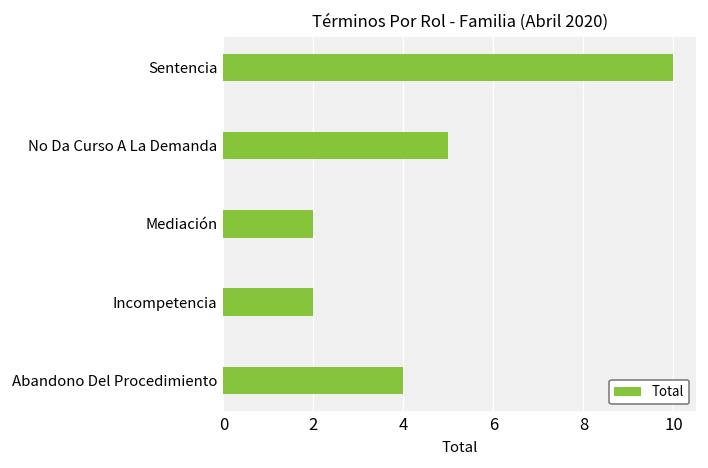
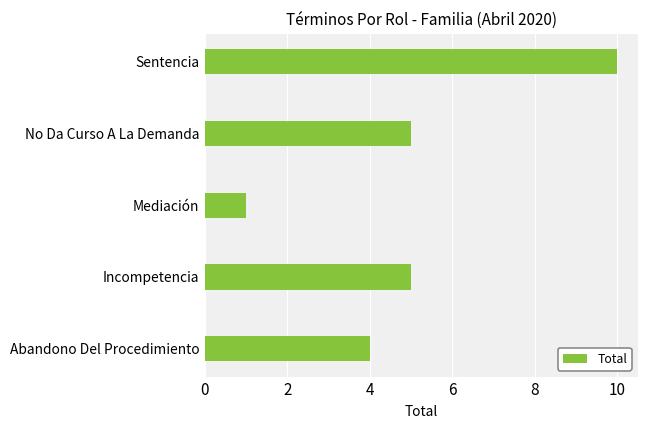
  {
    "Sentencia": 10,
    "No Da Curso A La Demanda": 5,
-   "Mediación": 2,
-   "Incompetencia": 2,
+   "Mediación": 1,
+   "Incompetencia": 5,
    "Abandono Del Procedimiento": 4
  }
